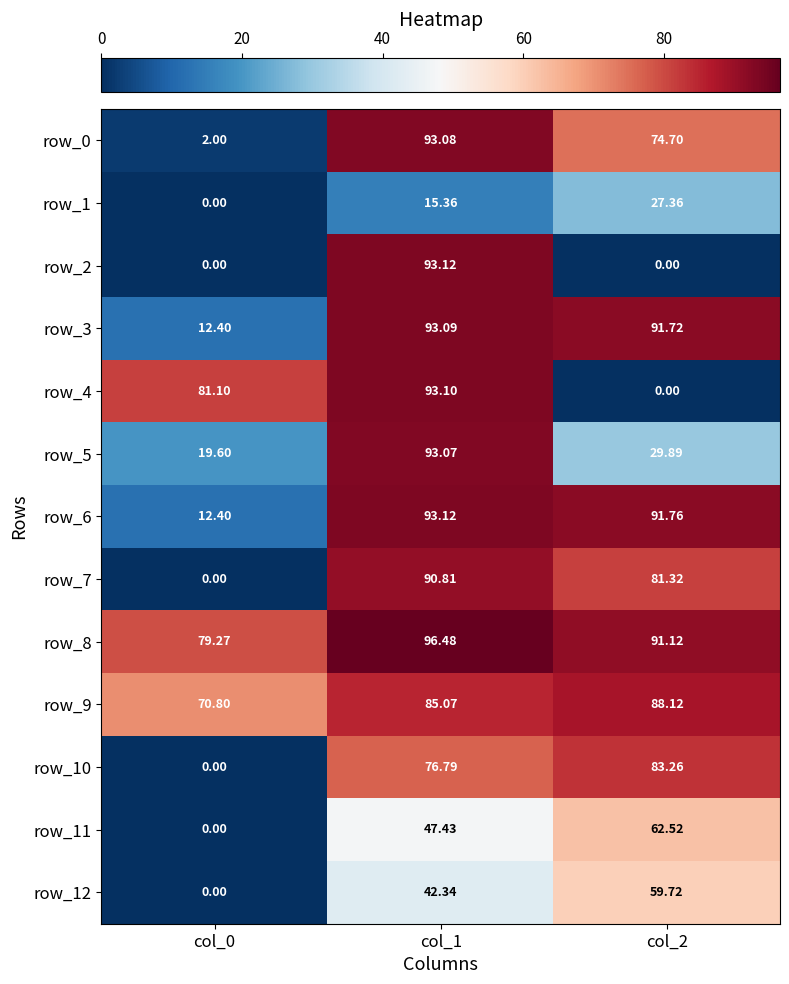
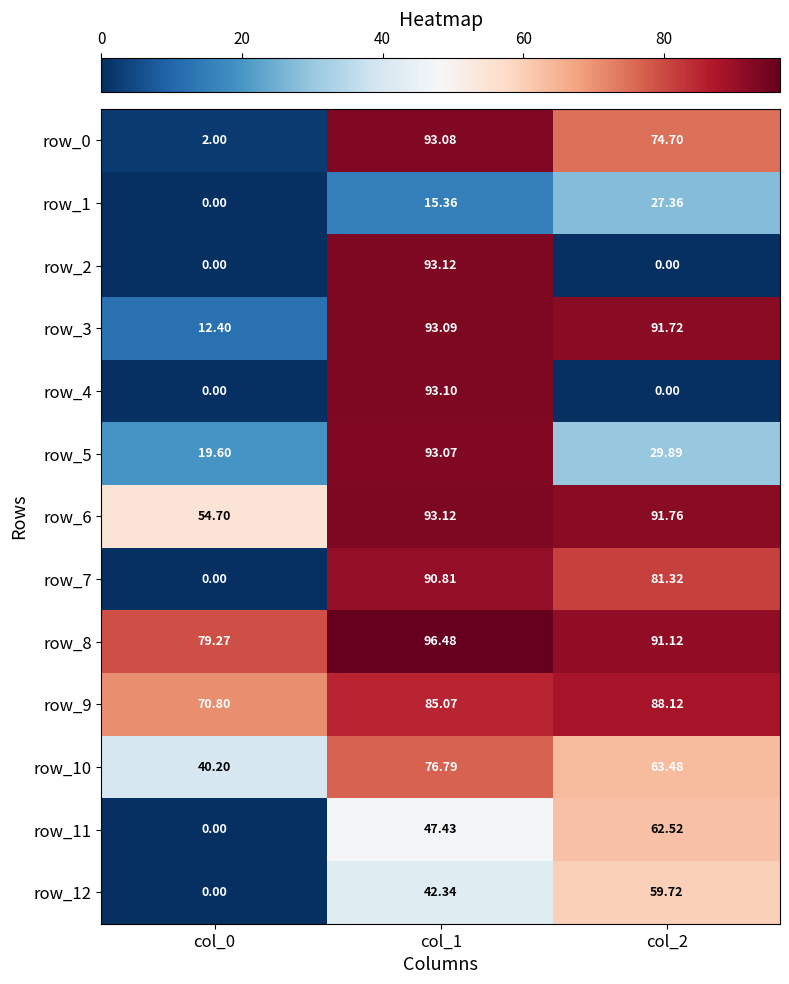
  {
    "row_0": {
      "col_0": 2.00,
      "col_1": 93.08,
      "col_2": 74.70
    },
    "row_1": {
      "col_0": 0.00,
      "col_1": 15.36,
      "col_2": 27.36
    },
    "row_2": {
      "col_0": 0.00,
      "col_1": 93.12,
      "col_2": 0.00
    },
    "row_3": {
      "col_0": 12.40,
      "col_1": 93.09,
      "col_2": 91.72
    },
    "row_4": {
-     "col_0": 81.10,
+     "col_0": 0.00,
      "col_1": 93.10,
      "col_2": 0.00
    },
    "row_5": {
      "col_0": 19.60,
      "col_1": 93.07,
      "col_2": 29.89
    },
    "row_6": {
-     "col_0": 12.40,
+     "col_0": 54.70,
      "col_1": 93.12,
      "col_2": 91.76
    },
    "row_7": {
      "col_0": 0.00,
      "col_1": 90.81,
      "col_2": 81.32
    },
    "row_8": {
      "col_0": 79.27,
      "col_1": 96.48,
      "col_2": 91.12
    },
    "row_9": {
      "col_0": 70.80,
      "col_1": 85.07,
      "col_2": 88.12
    },
    "row_10": {
-     "col_0": 0.00,
+     "col_0": 40.20,
      "col_1": 76.79,
-     "col_2": 83.26
+     "col_2": 63.48
    },
    "row_11": {
      "col_0": 0.00,
      "col_1": 47.43,
      "col_2": 62.52
    },
    "row_12": {
      "col_0": 0.00,
      "col_1": 42.34,
      "col_2": 59.72
    }
  }
